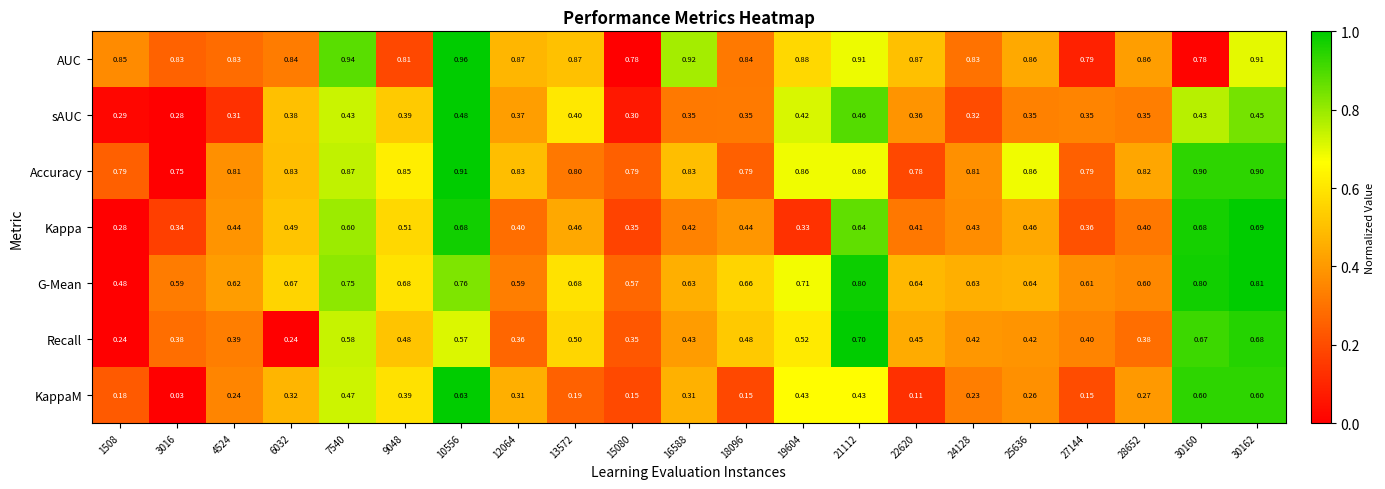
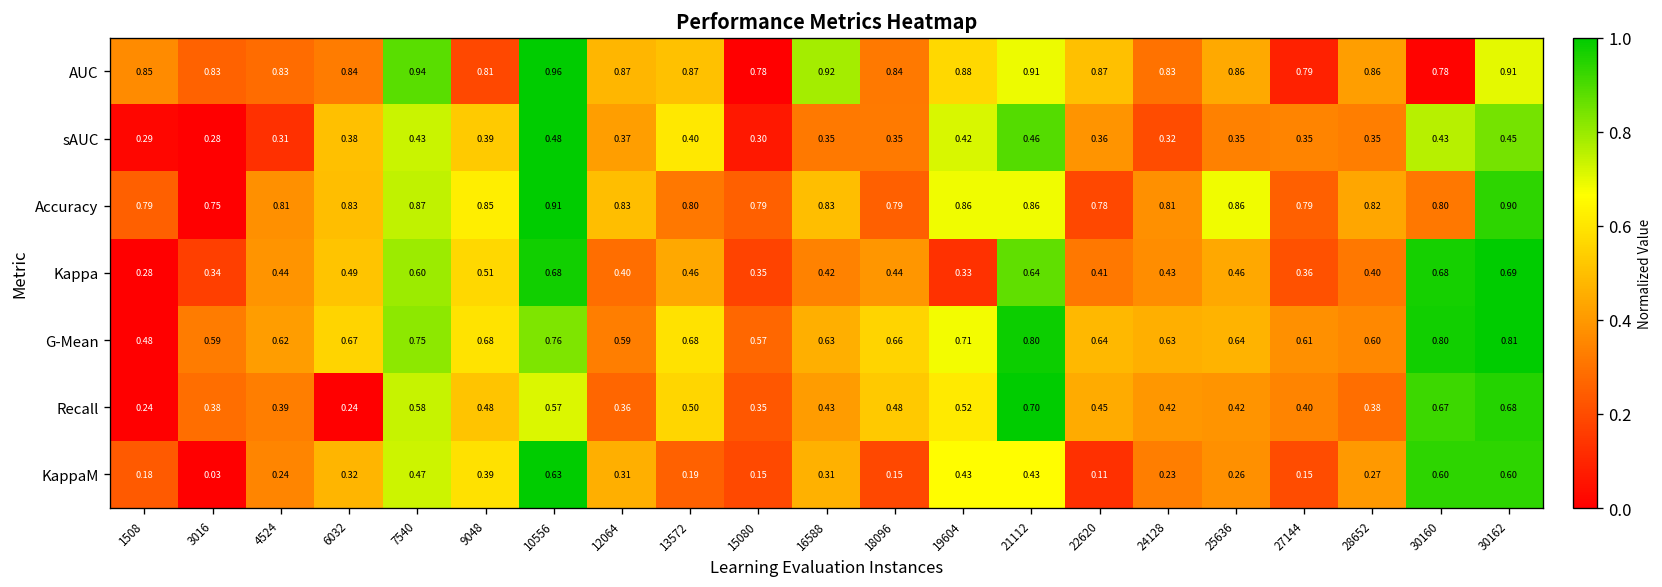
  {
    "AUC": {
      "1508": 0.85,
      "3016": 0.83,
      "4524": 0.83,
      "6032": 0.84,
      "7540": 0.94,
      "9048": 0.81,
      "10556": 0.96,
      "12064": 0.87,
      "13572": 0.87,
      "15080": 0.78,
      "16588": 0.92,
      "18096": 0.84,
      "19604": 0.88,
      "21112": 0.91,
      "22620": 0.87,
      "24128": 0.83,
      "25636": 0.86,
      "27144": 0.79,
      "28652": 0.86,
      "30160": 0.78,
      "30162": 0.91
    },
    "sAUC": {
      "1508": 0.29,
      "3016": 0.28,
      "4524": 0.31,
      "6032": 0.38,
      "7540": 0.43,
      "9048": 0.39,
      "10556": 0.48,
      "12064": 0.37,
      "13572": 0.40,
      "15080": 0.30,
      "16588": 0.35,
      "18096": 0.35,
      "19604": 0.42,
      "21112": 0.46,
      "22620": 0.36,
      "24128": 0.32,
      "25636": 0.35,
      "27144": 0.35,
      "28652": 0.35,
      "30160": 0.43,
      "30162": 0.45
    },
    "Accuracy": {
      "1508": 0.79,
      "3016": 0.75,
      "4524": 0.81,
      "6032": 0.83,
      "7540": 0.87,
      "9048": 0.85,
      "10556": 0.91,
      "12064": 0.83,
      "13572": 0.80,
      "15080": 0.79,
      "16588": 0.83,
      "18096": 0.79,
      "19604": 0.86,
      "21112": 0.86,
      "22620": 0.78,
      "24128": 0.81,
      "25636": 0.86,
      "27144": 0.79,
      "28652": 0.82,
-     "30160": 0.90,
+     "30160": 0.80,
      "30162": 0.90
    },
    "Kappa": {
      "1508": 0.28,
      "3016": 0.34,
      "4524": 0.44,
      "6032": 0.49,
      "7540": 0.60,
      "9048": 0.51,
      "10556": 0.68,
      "12064": 0.40,
      "13572": 0.46,
      "15080": 0.35,
      "16588": 0.42,
      "18096": 0.44,
      "19604": 0.33,
      "21112": 0.64,
      "22620": 0.41,
      "24128": 0.43,
      "25636": 0.46,
      "27144": 0.36,
      "28652": 0.40,
      "30160": 0.68,
      "30162": 0.69
    },
    "G-Mean": {
      "1508": 0.48,
      "3016": 0.59,
      "4524": 0.62,
      "6032": 0.67,
      "7540": 0.75,
      "9048": 0.68,
      "10556": 0.76,
      "12064": 0.59,
      "13572": 0.68,
      "15080": 0.57,
      "16588": 0.63,
      "18096": 0.66,
      "19604": 0.71,
      "21112": 0.80,
      "22620": 0.64,
      "24128": 0.63,
      "25636": 0.64,
      "27144": 0.61,
      "28652": 0.60,
      "30160": 0.80,
      "30162": 0.81
    },
    "Recall": {
      "1508": 0.24,
      "3016": 0.38,
      "4524": 0.39,
      "6032": 0.24,
      "7540": 0.58,
      "9048": 0.48,
      "10556": 0.57,
      "12064": 0.36,
      "13572": 0.50,
      "15080": 0.35,
      "16588": 0.43,
      "18096": 0.48,
      "19604": 0.52,
      "21112": 0.70,
      "22620": 0.45,
      "24128": 0.42,
      "25636": 0.42,
      "27144": 0.40,
      "28652": 0.38,
      "30160": 0.67,
      "30162": 0.68
    },
    "KappaM": {
      "1508": 0.18,
      "3016": 0.03,
      "4524": 0.24,
      "6032": 0.32,
      "7540": 0.47,
      "9048": 0.39,
      "10556": 0.63,
      "12064": 0.31,
      "13572": 0.19,
      "15080": 0.15,
      "16588": 0.31,
      "18096": 0.15,
      "19604": 0.43,
      "21112": 0.43,
      "22620": 0.11,
      "24128": 0.23,
      "25636": 0.26,
      "27144": 0.15,
      "28652": 0.27,
      "30160": 0.60,
      "30162": 0.60
    }
  }
